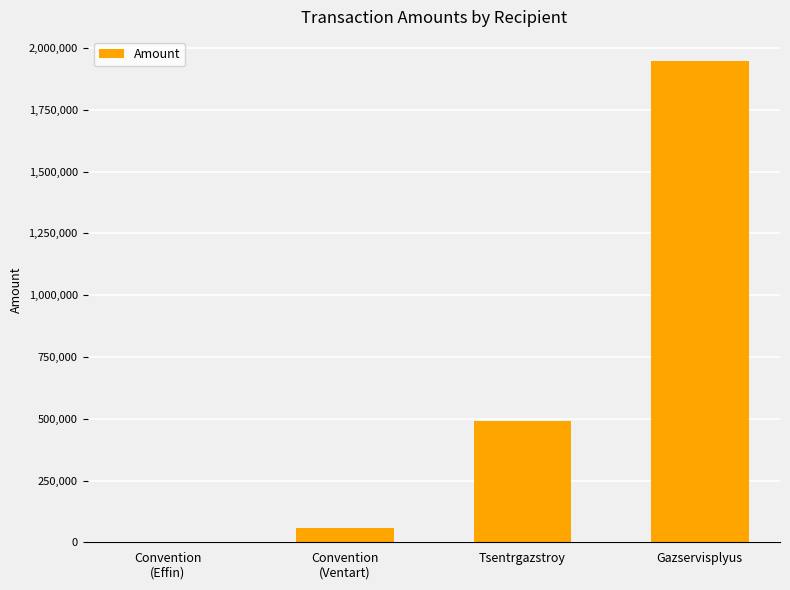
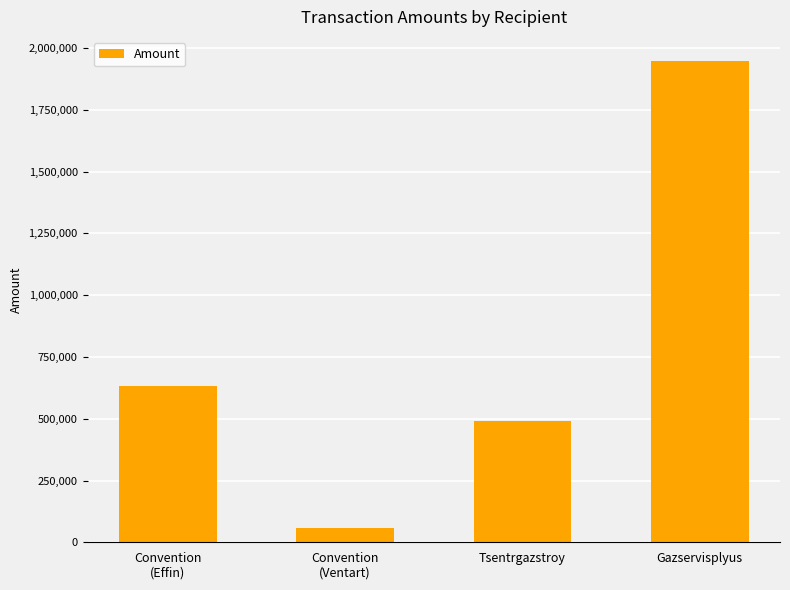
  {
-   "Convention (Effin)": "0",
+   "Convention (Effin)": "630,000",
    "Convention (Ventart)": "60,000",
    "Tsentrgazstroy": "490,000",
    "Gazservisplyus": "1,950,000"
  }
